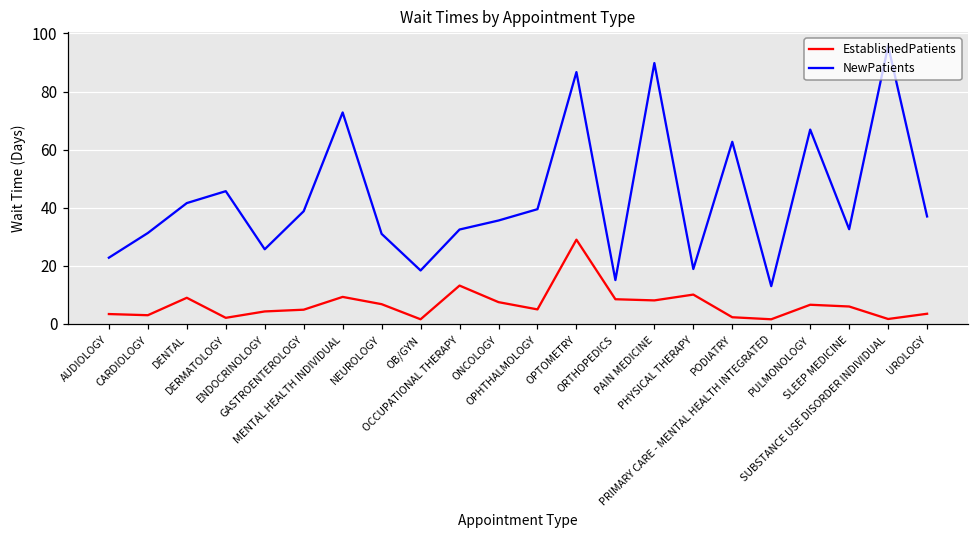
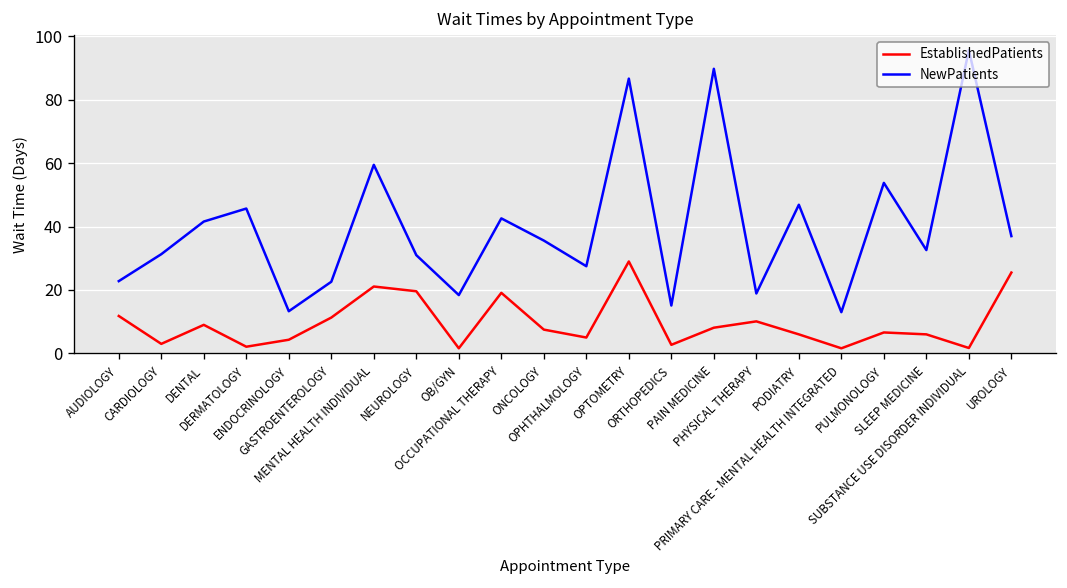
  {
    "EstablishedPatients": {
-     "AUDIOLOGY": 3,
+     "AUDIOLOGY": 12,
      "CARDIOLOGY": 3,
      "DENTAL": 9,
      "DERMATOLOGY": 2,
      "ENDOCRINOLOGY": 4,
-     "GASTROENTEROLOGY": 5,
-     "MENTAL HEALTH INDIVIDUAL": 9,
-     "NEUROLOGY": 7,
+     "GASTROENTEROLOGY": 11,
+     "MENTAL HEALTH INDIVIDUAL": 21,
+     "NEUROLOGY": 20,
      "OB/GYN": 2,
-     "OCCUPATIONAL THERAPY": 13,
+     "OCCUPATIONAL THERAPY": 19,
      "ONCOLOGY": 8,
      "OPHTHALMOLOGY": 5,
      "OPTOMETRY": 29,
-     "ORTHOPEDICS": 9,
+     "ORTHOPEDICS": 3,
      "PAIN MEDICINE": 8,
      "PHYSICAL THERAPY": 10,
-     "PODIATRY": 2,
+     "PODIATRY": 6,
      "PRIMARY CARE - MENTAL HEALTH INTEGRATED": 2,
      "PULMONOLOGY": 7,
      "SLEEP MEDICINE": 6,
      "SUBSTANCE USE DISORDER INDIVIDUAL": 2,
-     "UROLOGY": 4
+     "UROLOGY": 26
    },
    "NewPatients": {
      "AUDIOLOGY": 23,
      "CARDIOLOGY": 31,
      "DENTAL": 42,
      "DERMATOLOGY": 46,
-     "ENDOCRINOLOGY": 26,
-     "GASTROENTEROLOGY": 39,
-     "MENTAL HEALTH INDIVIDUAL": 73,
+     "ENDOCRINOLOGY": 13,
+     "GASTROENTEROLOGY": 23,
+     "MENTAL HEALTH INDIVIDUAL": 60,
      "NEUROLOGY": 31,
      "OB/GYN": 18,
-     "OCCUPATIONAL THERAPY": 33,
+     "OCCUPATIONAL THERAPY": 43,
      "ONCOLOGY": 36,
-     "OPHTHALMOLOGY": 40,
+     "OPHTHALMOLOGY": 28,
      "OPTOMETRY": 87,
      "ORTHOPEDICS": 15,
      "PAIN MEDICINE": 90,
      "PHYSICAL THERAPY": 19,
-     "PODIATRY": 63,
+     "PODIATRY": 47,
      "PRIMARY CARE - MENTAL HEALTH INTEGRATED": 13,
-     "PULMONOLOGY": 67,
+     "PULMONOLOGY": 54,
      "SLEEP MEDICINE": 33,
      "UROLOGY": 37
    }
  }
